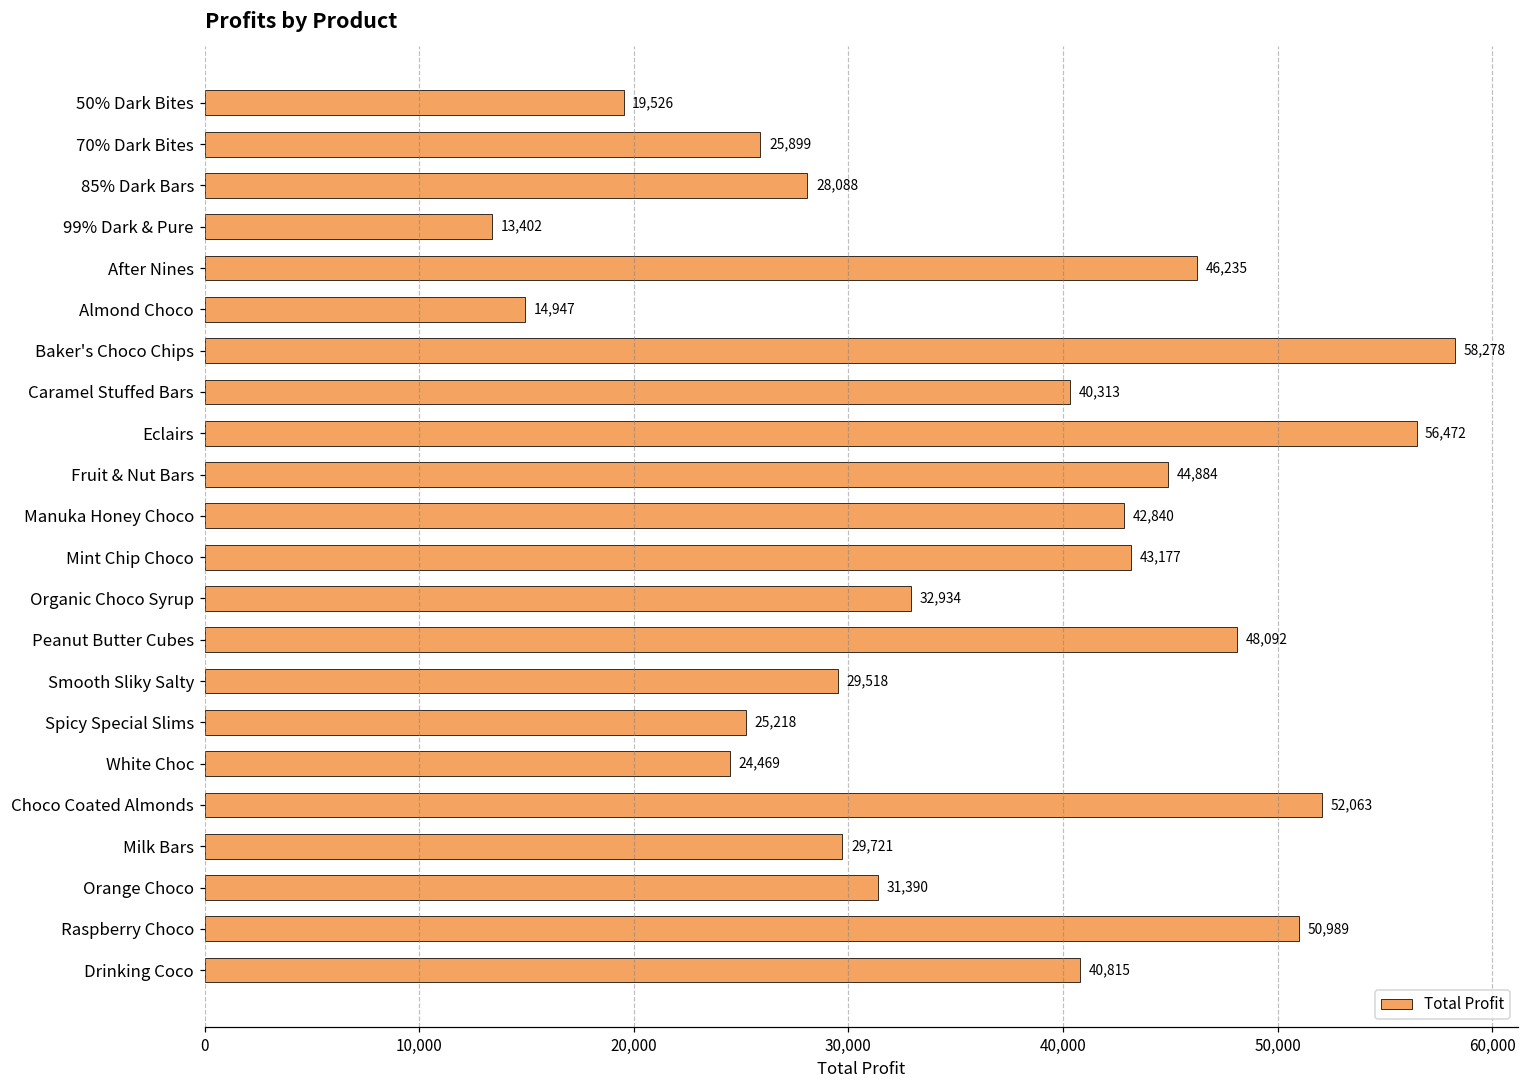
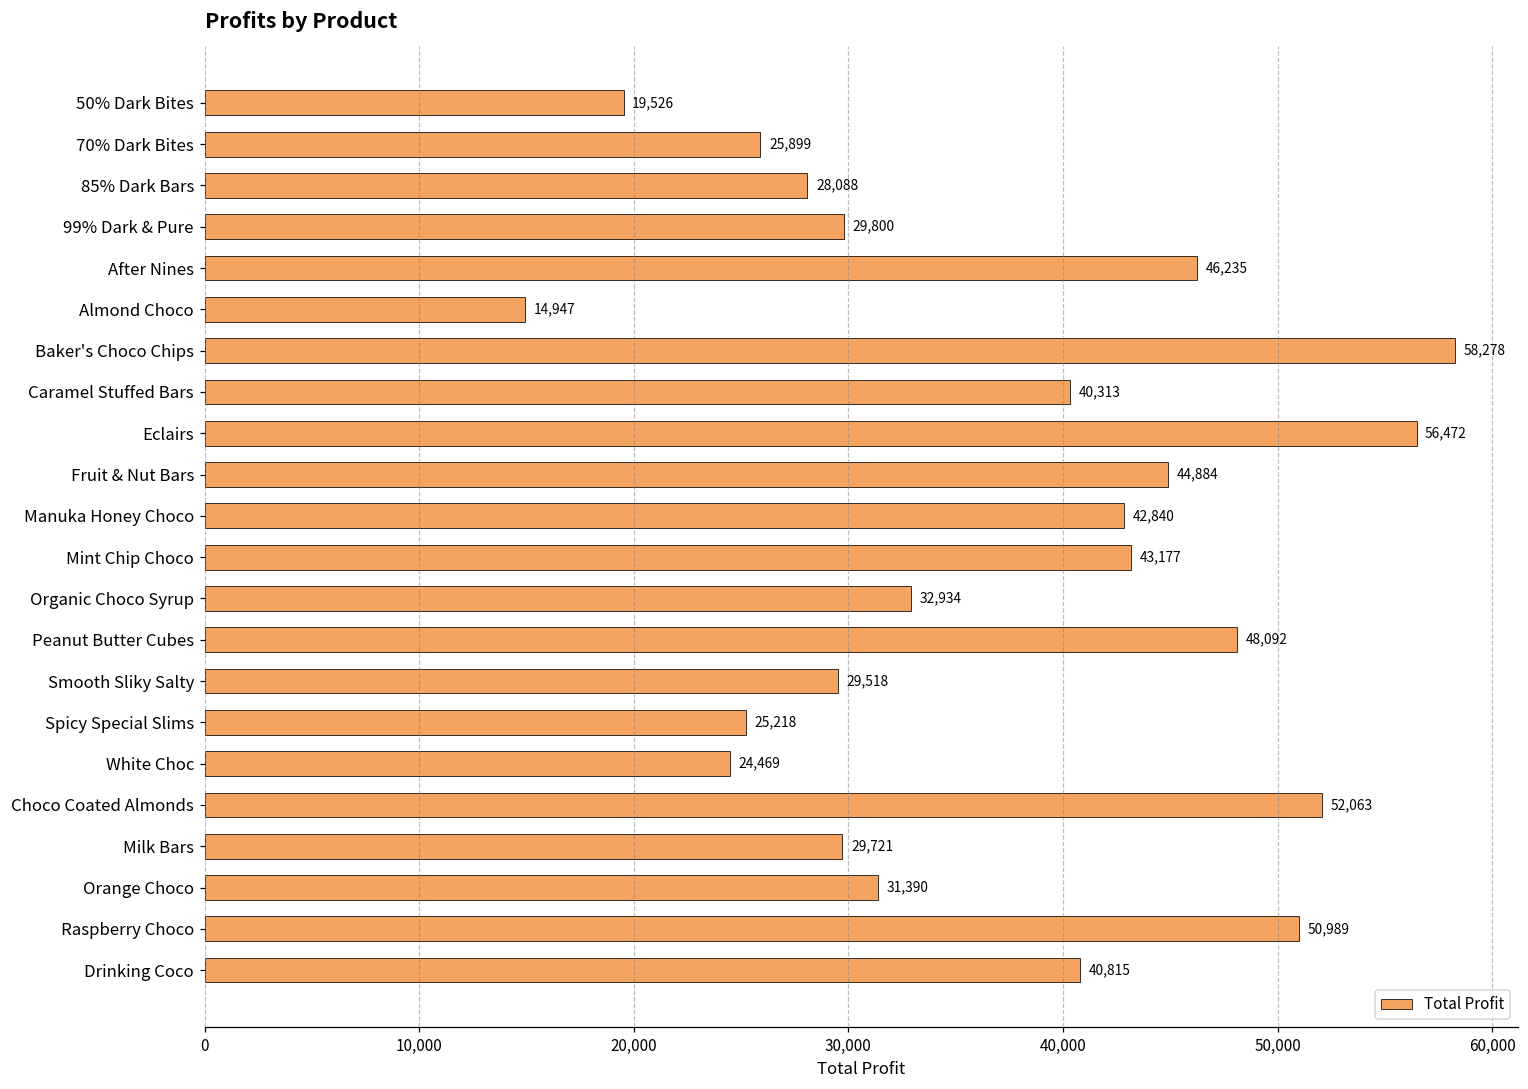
  {
    "50% Dark Bites": "19,526",
    "70% Dark Bites": "25,899",
    "85% Dark Bars": "28,088",
-   "99% Dark & Pure": "13,402",
+   "99% Dark & Pure": "29,800",
    "After Nines": "46,235",
    "Almond Choco": "14,947",
    "Baker's Choco Chips": "58,278",
    "Caramel Stuffed Bars": "40,313",
    "Eclairs": "56,472",
    "Fruit & Nut Bars": "44,884",
    "Manuka Honey Choco": "42,840",
    "Mint Chip Choco": "43,177",
    "Organic Choco Syrup": "32,934",
    "Peanut Butter Cubes": "48,092",
    "Smooth Sliky Salty": "29,518",
    "Spicy Special Slims": "25,218",
    "White Choc": "24,469",
    "Choco Coated Almonds": "52,063",
    "Milk Bars": "29,721",
    "Orange Choco": "31,390",
    "Raspberry Choco": "50,989",
    "Drinking Coco": "40,815"
  }
